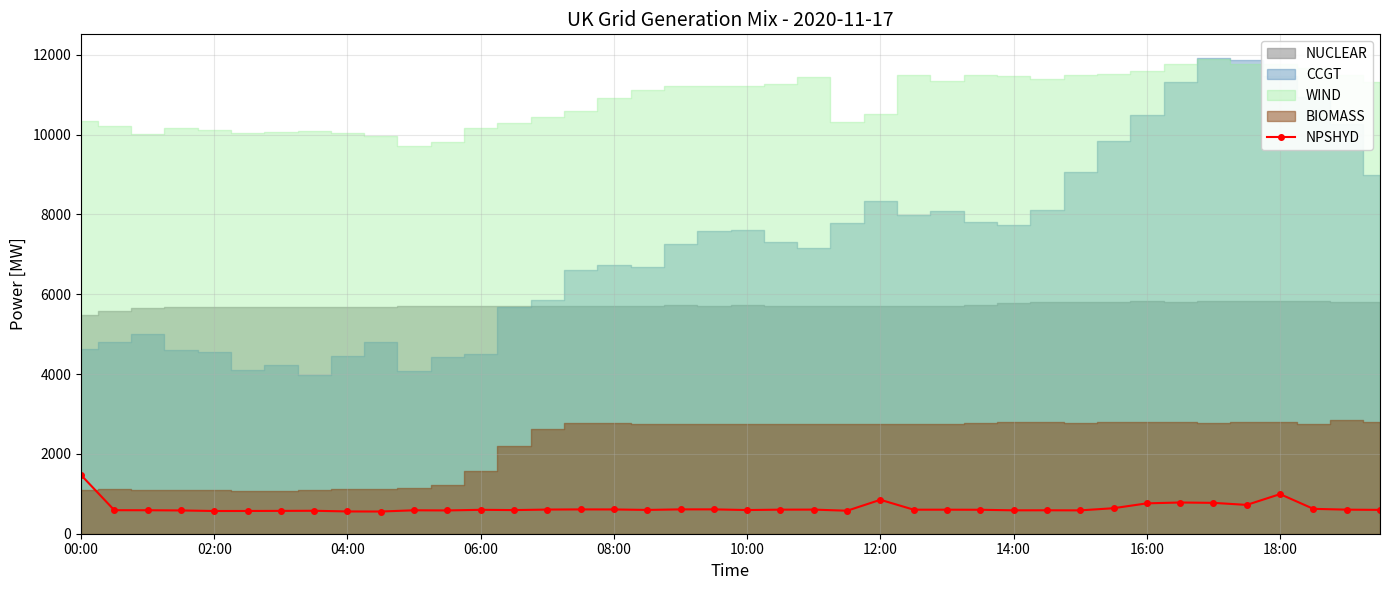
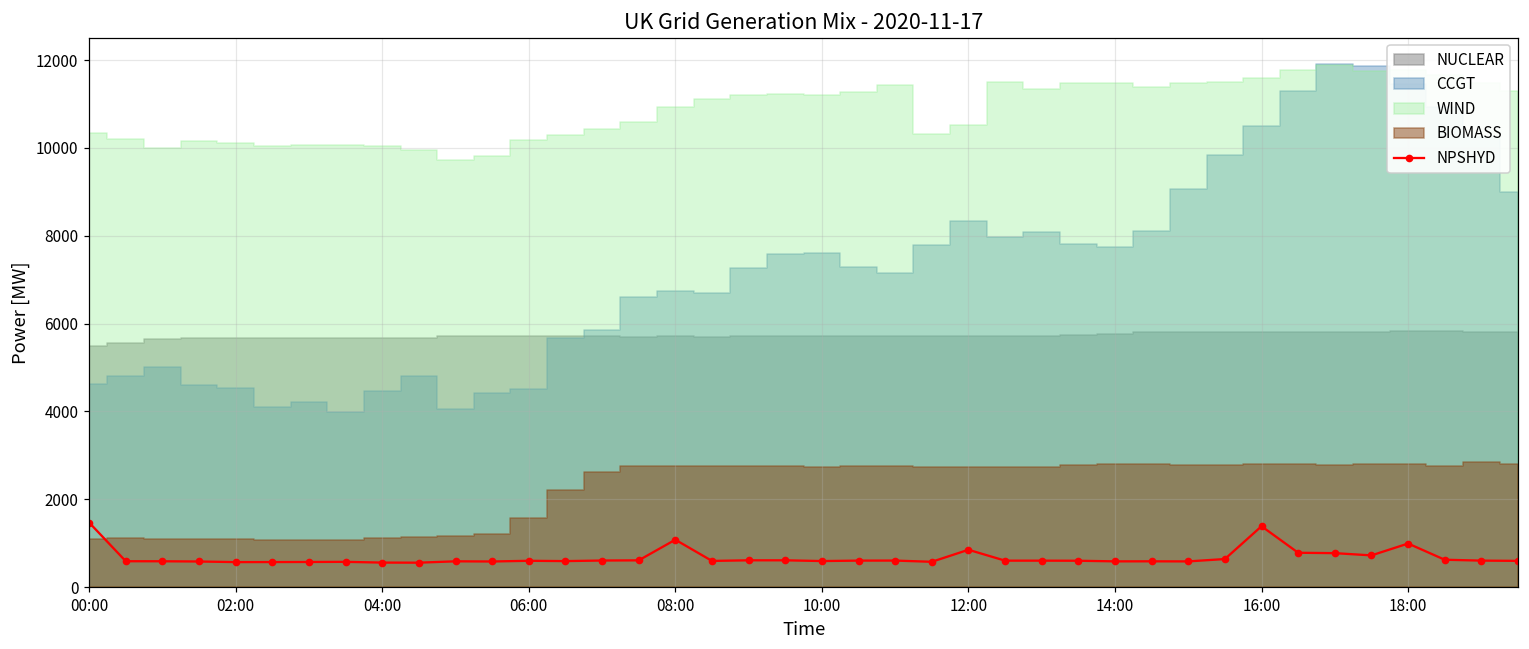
  {
    "NPSHYD": {
      "00:00": 1500,
      "02:00": 600,
      "04:00": 600,
      "06:00": 600,
-     "08:00": 600,
+     "08:00": 1100,
      "10:00": 600,
      "12:00": 900,
      "14:00": 600,
-     "16:00": 800,
+     "16:00": 1400,
      "18:00": 1000
    }
  }
